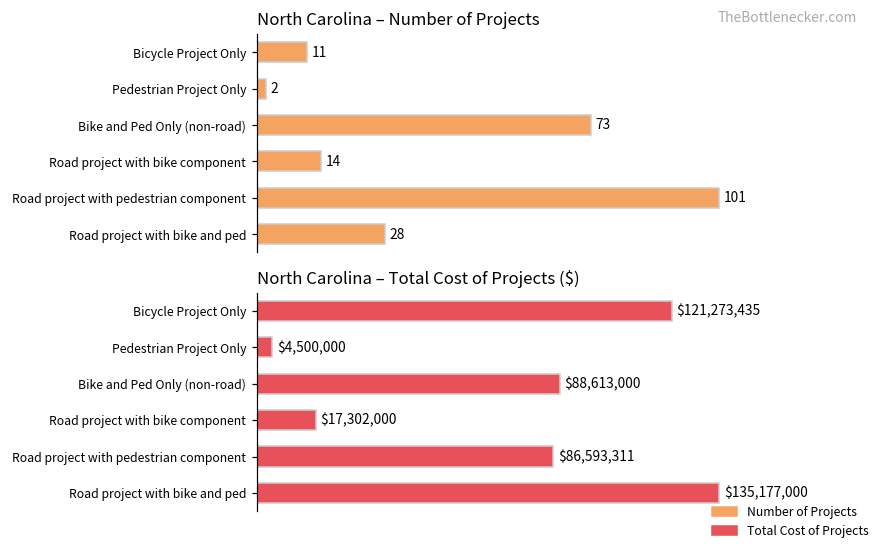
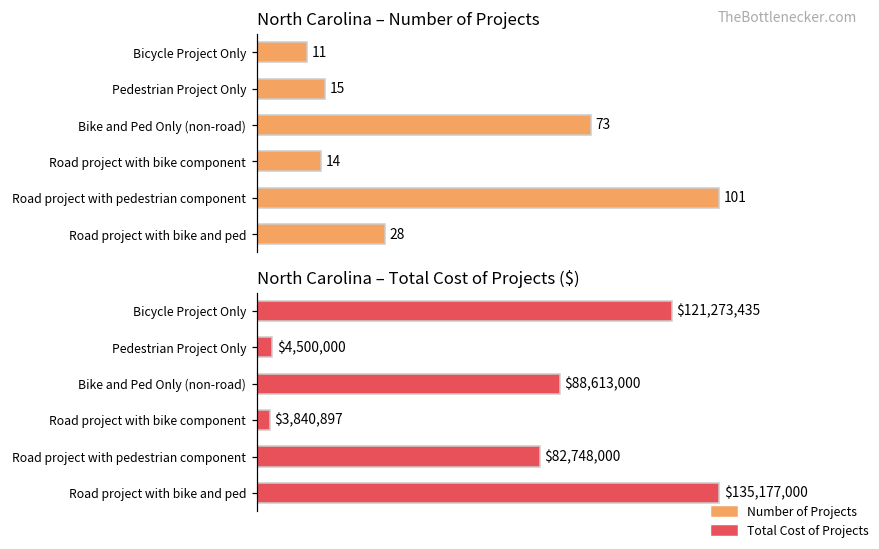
  {
    "North Carolina – Number of Projects": {
      "Bicycle Project Only": "11",
-     "Pedestrian Project Only": "2",
+     "Pedestrian Project Only": "15",
      "Bike and Ped Only (non-road)": "73",
      "Road project with bike component": "14",
      "Road project with pedestrian component": "101",
      "Road project with bike and ped": "28"
    },
    "North Carolina – Total Cost of Projects ($)": {
      "Bicycle Project Only": "$121,273,435",
      "Pedestrian Project Only": "$4,500,000",
      "Bike and Ped Only (non-road)": "$88,613,000",
-     "Road project with bike component": "$17,302,000",
-     "Road project with pedestrian component": "$86,593,311",
+     "Road project with bike component": "$3,840,897",
+     "Road project with pedestrian component": "$82,748,000",
      "Road project with bike and ped": "$135,177,000"
    }
  }
